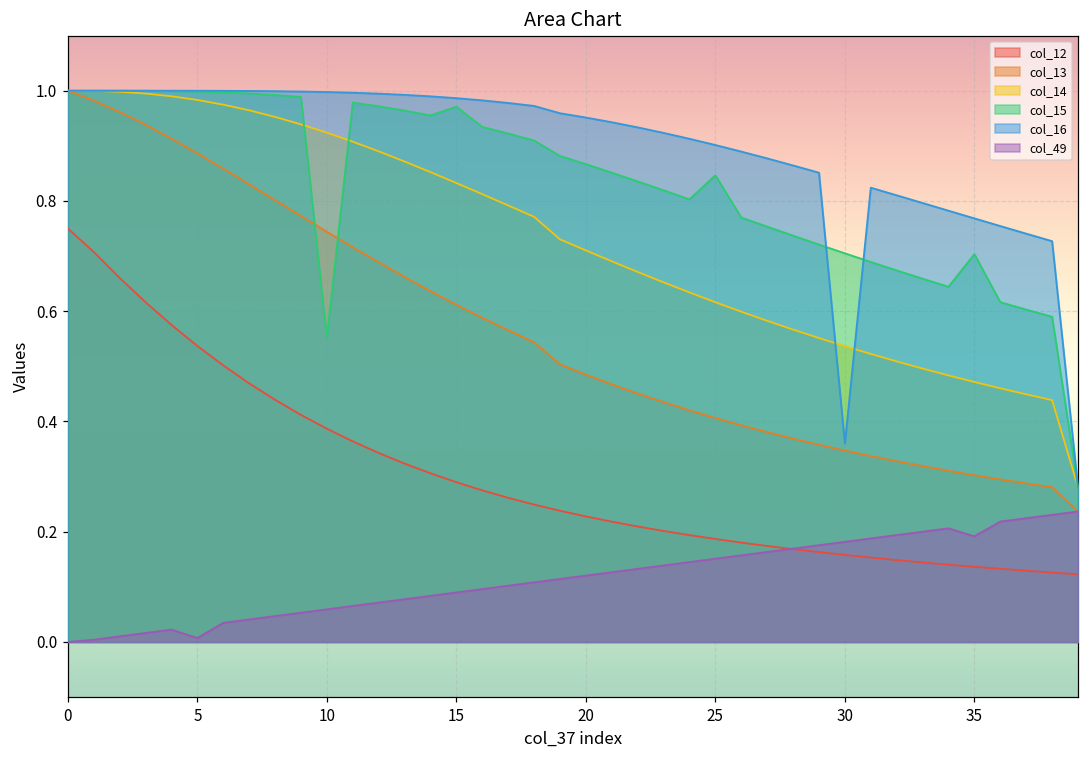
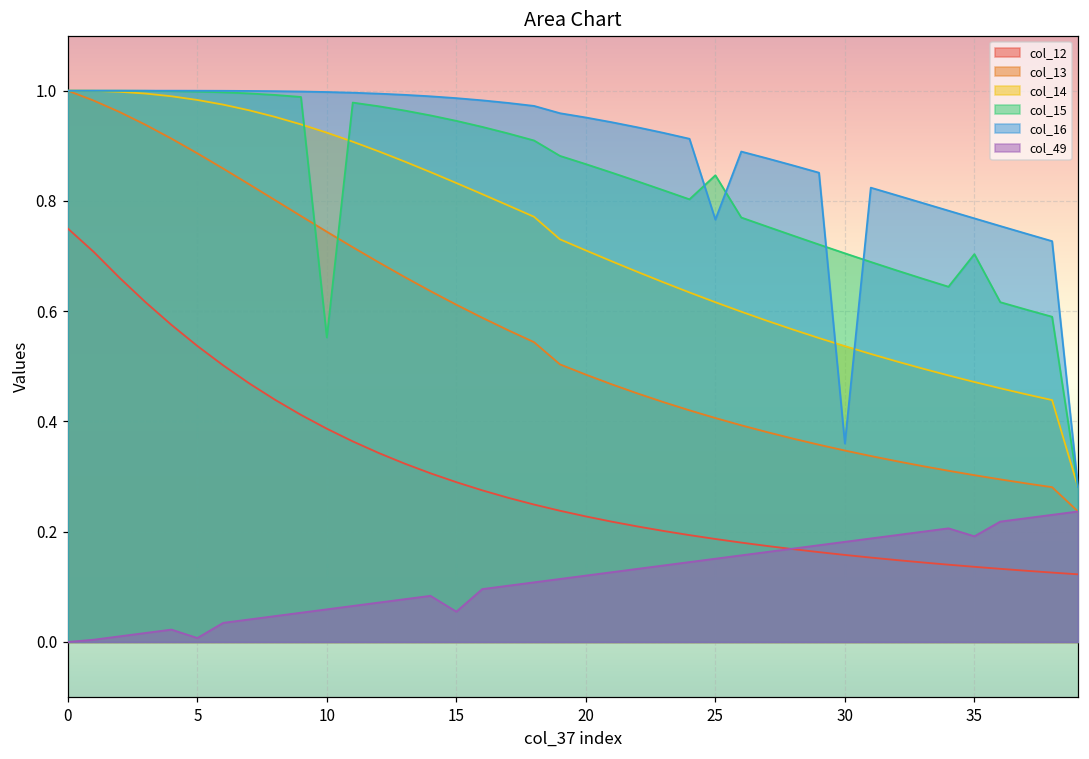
  {
    "col_15": {
      "10": 0.55,
-     "15": 0.97,
+     "15": 0.95,
      "20": 0.87,
      "25": 0.85,
      "30": 0.70,
      "35": 0.70
    },
    "col_16": {
      "10": 1.00,
      "15": 0.99,
      "20": 0.95,
-     "25": 0.90,
+     "25": 0.77,
      "30": 0.36,
      "35": 0.77
    },
    "col_49": {
      "0": 0.00,
      "5": 0.01,
      "10": 0.06,
-     "15": 0.09,
+     "15": 0.05,
      "20": 0.12,
      "25": 0.15,
      "30": 0.18,
      "35": 0.19
    }
  }
